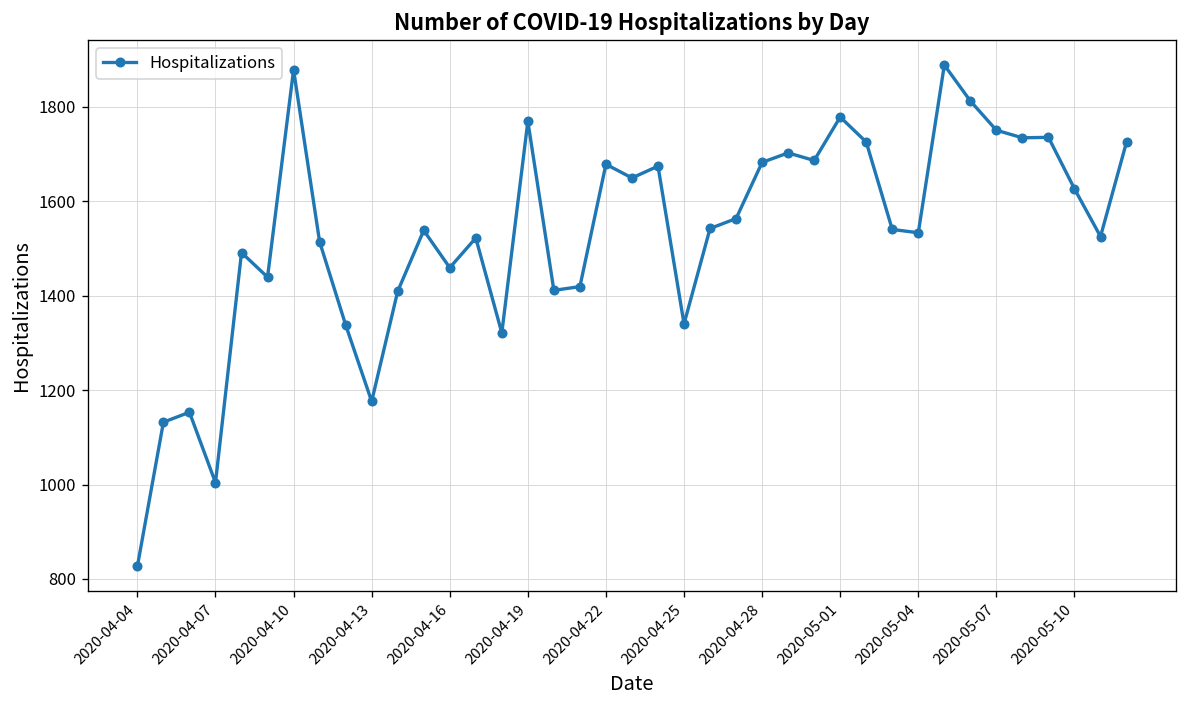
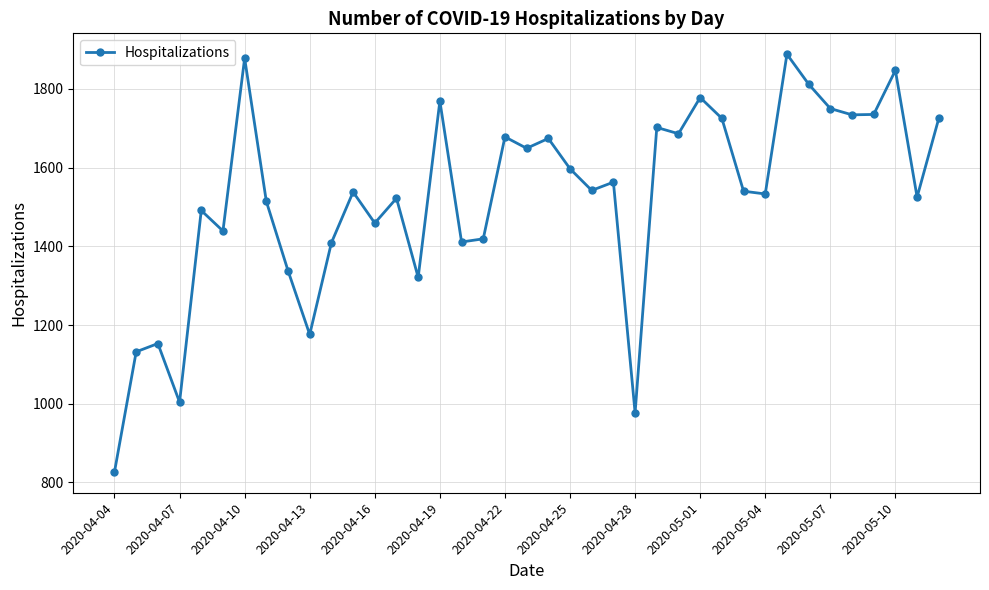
  {
    "2020-04-04": 830,
    "2020-04-07": 1000,
    "2020-04-10": 1880,
    "2020-04-13": 1180,
    "2020-04-16": 1460,
    "2020-04-19": 1770,
    "2020-04-22": 1680,
-   "2020-04-25": 1340,
-   "2020-04-28": 1680,
+   "2020-04-25": 1600,
+   "2020-04-28": 980,
    "2020-05-01": 1780,
    "2020-05-04": 1530,
    "2020-05-07": 1750,
-   "2020-05-10": 1630
+   "2020-05-10": 1850
  }
